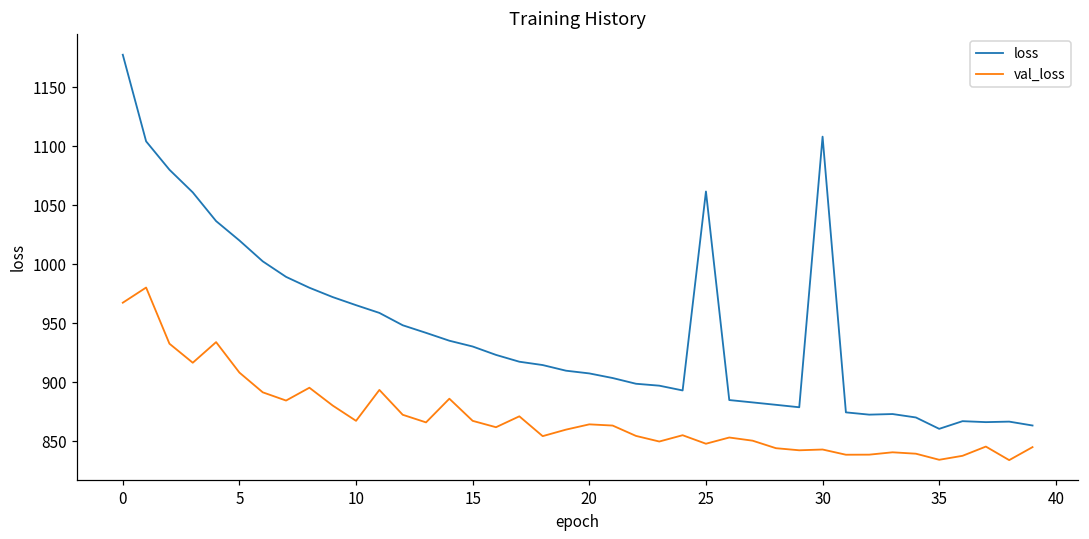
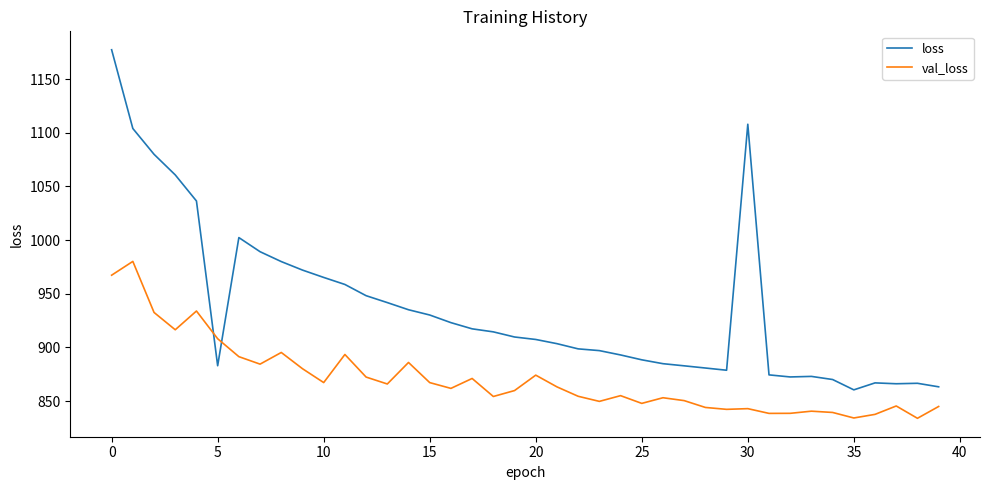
  {
    "loss": {
      "0": 1177,
-     "5": 1020,
+     "5": 883,
      "10": 965,
      "15": 930,
      "20": 907,
-     "25": 1062,
+     "25": 888,
      "30": 1108,
      "35": 860
    },
    "val_loss": {
      "0": 967,
      "5": 908,
      "10": 867,
      "15": 867,
-     "20": 864,
+     "20": 874,
      "25": 848,
      "30": 843,
      "35": 834
    }
  }
